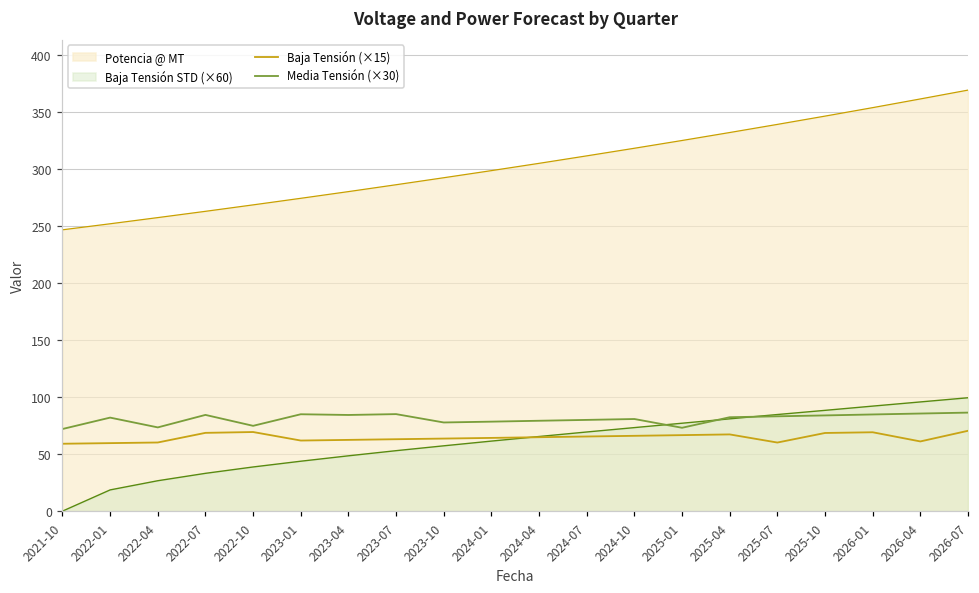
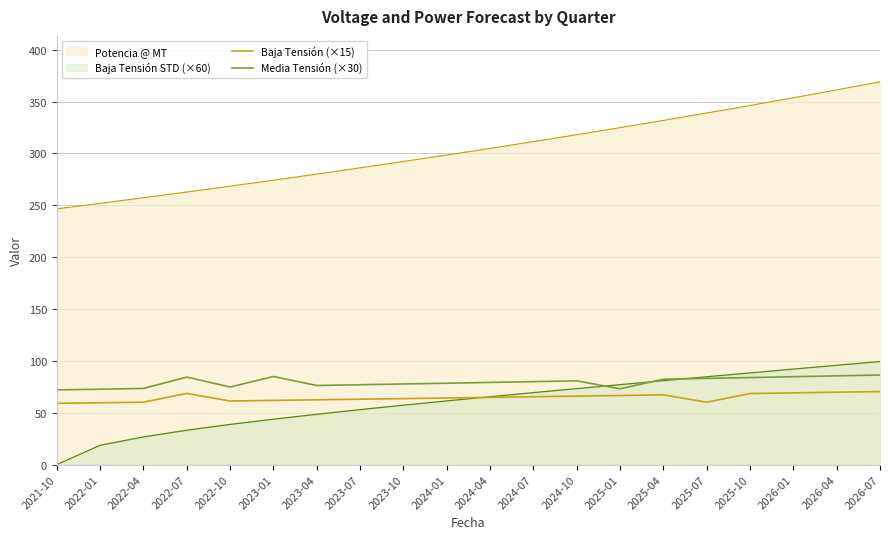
  {
    "Baja Tensión (×15)": {
      "2021-10": 59,
      "2022-01": 60,
      "2022-04": 60,
      "2022-07": 69,
-     "2022-10": 69,
+     "2022-10": 61,
      "2023-01": 62,
      "2023-04": 62,
      "2023-07": 63,
      "2023-10": 64,
      "2024-01": 64,
      "2024-07": 65,
      "2024-10": 66,
      "2025-01": 67,
      "2025-04": 67,
      "2025-07": 60,
      "2025-10": 68,
      "2026-01": 69,
-     "2026-04": 61,
+     "2026-04": 70,
      "2026-07": 70
    },
    "Media Tensión (×30)": {
      "2021-10": 72,
-     "2022-01": 82,
+     "2022-01": 73,
      "2022-04": 73,
      "2022-07": 84,
      "2022-10": 75,
      "2023-01": 85,
-     "2023-04": 84,
-     "2023-07": 85,
+     "2023-04": 76,
+     "2023-07": 77,
      "2023-10": 78,
      "2024-01": 78,
      "2024-04": 79,
      "2024-07": 80,
      "2024-10": 81,
      "2025-01": 73,
      "2025-10": 84,
      "2026-01": 85,
      "2026-04": 86,
      "2026-07": 86
    }
  }
